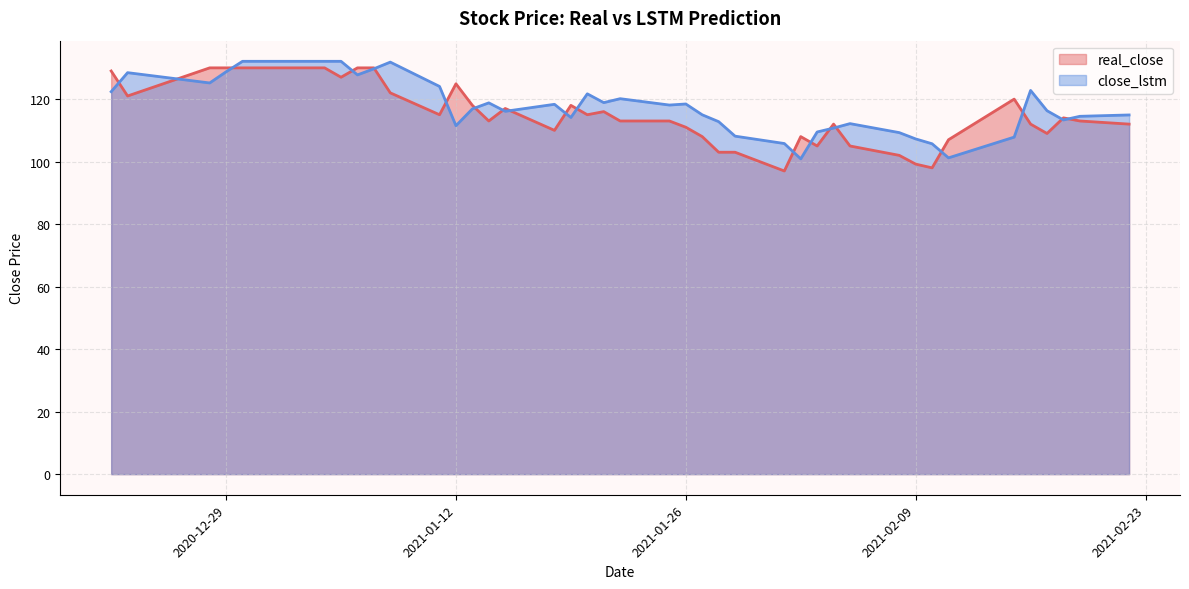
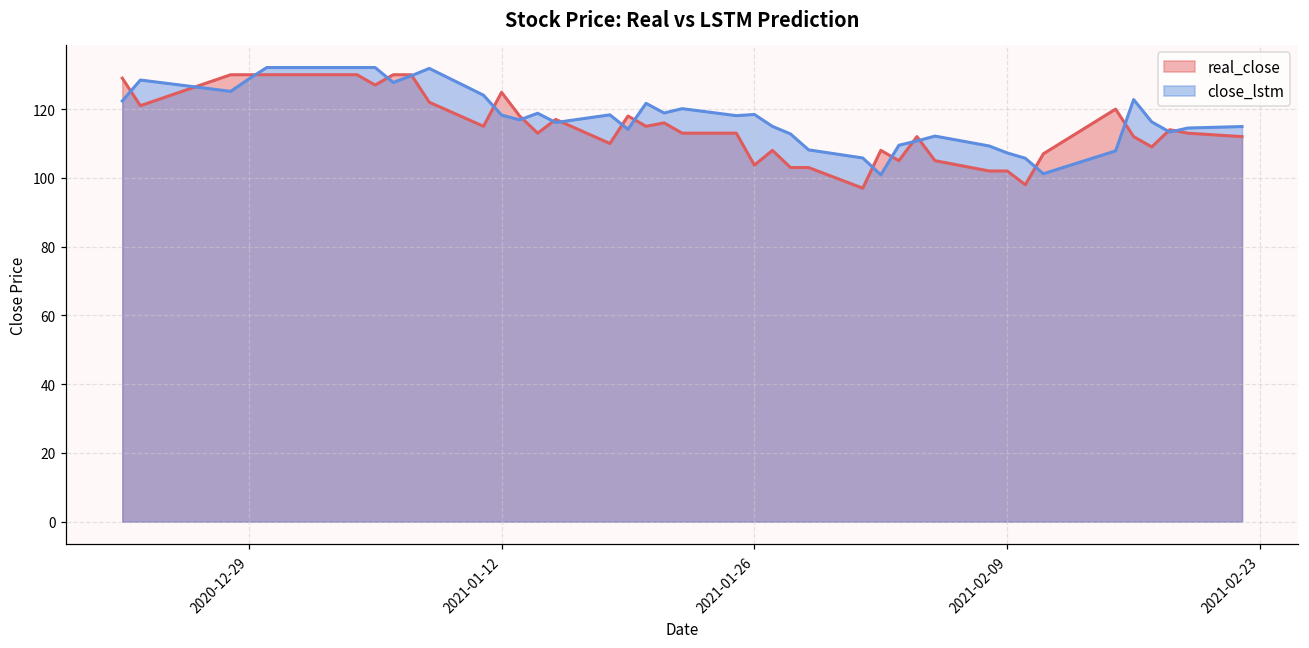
  {
    "real_close": {
      "2020-12-29": 130,
      "2021-01-12": 125,
-     "2021-01-26": 111,
-     "2021-02-09": 99
+     "2021-01-26": 104,
+     "2021-02-09": 102
    },
    "close_lstm": {
      "2020-12-29": 129,
-     "2021-01-12": 111,
+     "2021-01-12": 118,
      "2021-01-26": 118,
      "2021-02-09": 107
    }
  }
